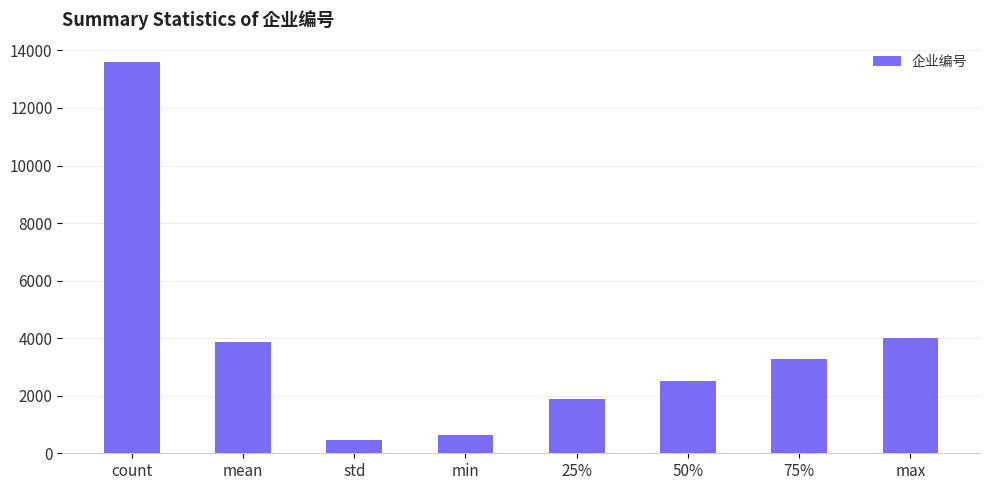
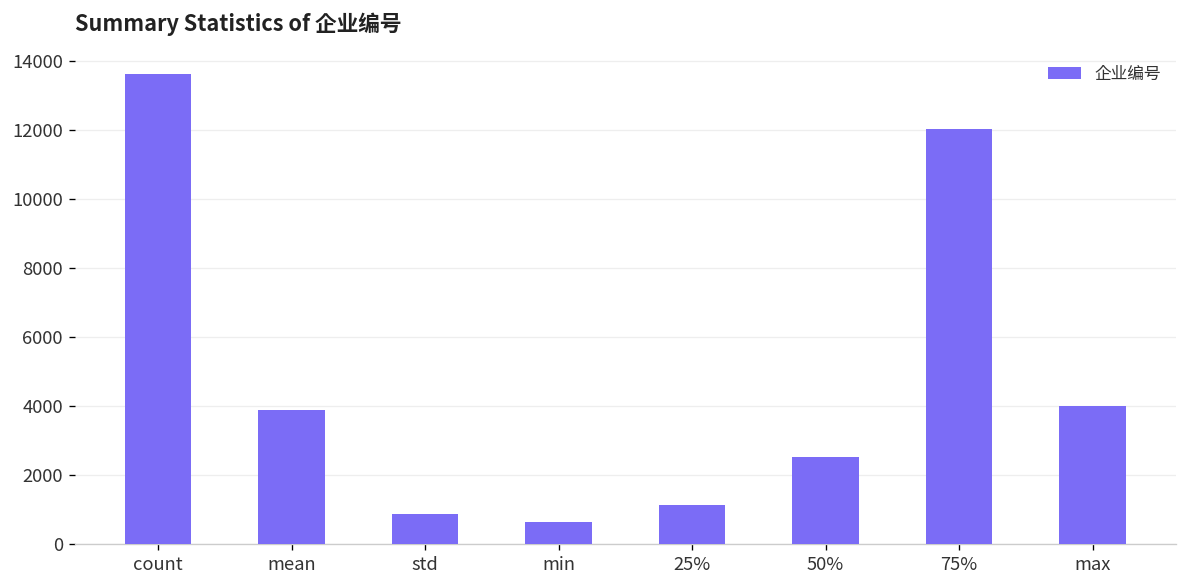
  {
    "count": 13600,
    "mean": 3900,
-   "std": 500,
+   "std": 900,
    "min": 600,
-   "25%": 1900,
+   "25%": 1100,
    "50%": 2500,
-   "75%": 3300,
+   "75%": 12000,
    "max": 4000
  }
